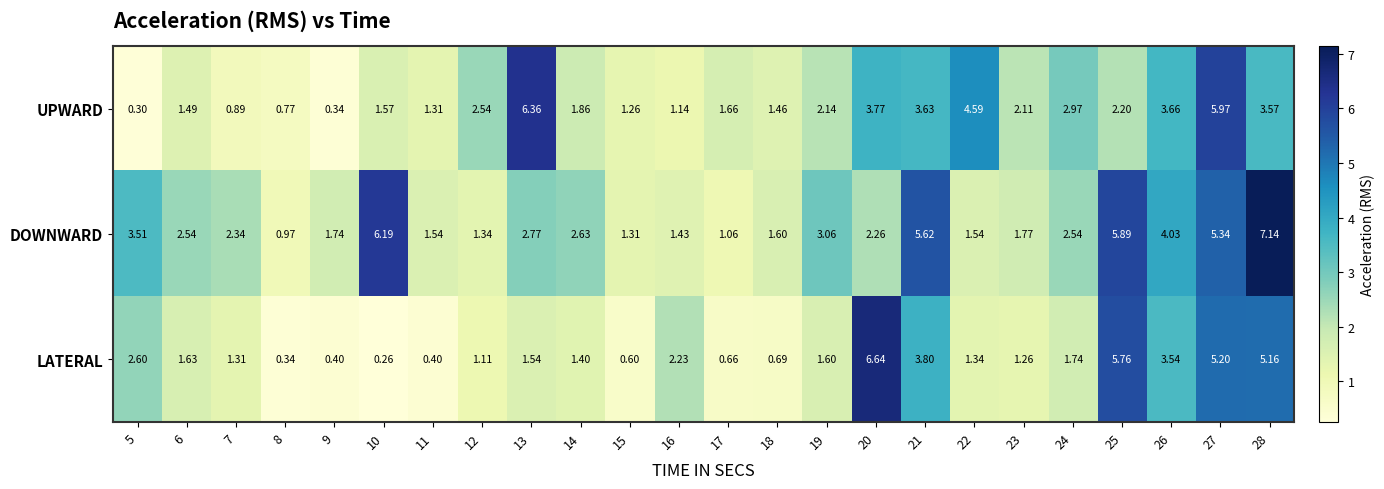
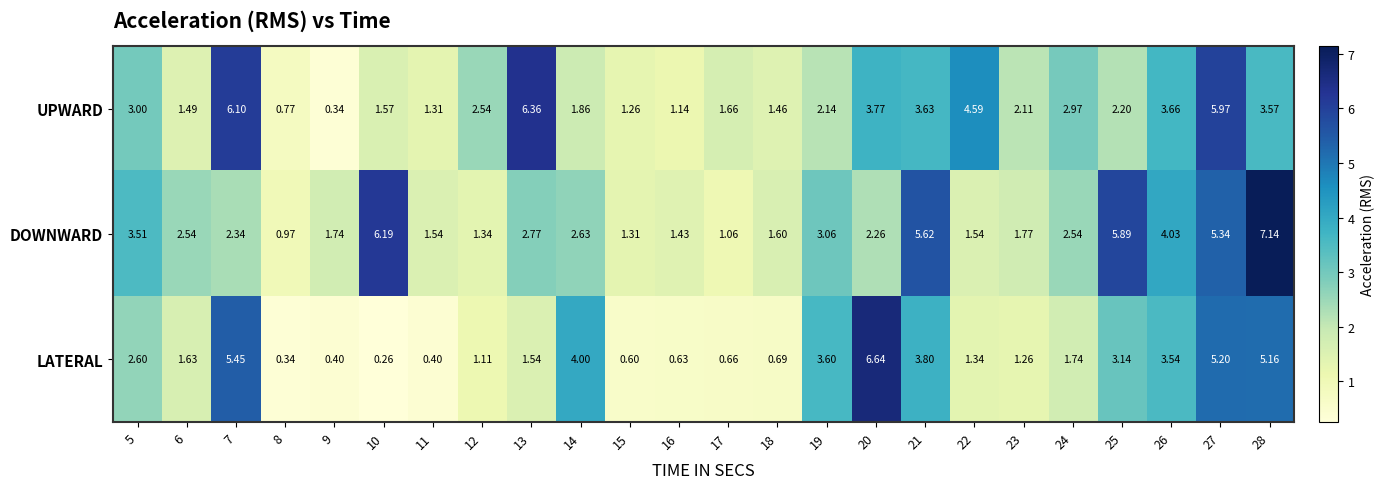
  {
    "UPWARD": {
-     "5": 0.30,
+     "5": 3.00,
      "6": 1.49,
-     "7": 0.89,
+     "7": 6.10,
      "8": 0.77,
      "9": 0.34,
      "10": 1.57,
      "11": 1.31,
      "12": 2.54,
      "13": 6.36,
      "14": 1.86,
      "15": 1.26,
      "16": 1.14,
      "17": 1.66,
      "18": 1.46,
      "19": 2.14,
      "20": 3.77,
      "21": 3.63,
      "22": 4.59,
      "23": 2.11,
      "24": 2.97,
      "25": 2.20,
      "26": 3.66,
      "27": 5.97,
      "28": 3.57
    },
    "DOWNWARD": {
      "5": 3.51,
      "6": 2.54,
      "7": 2.34,
      "8": 0.97,
      "9": 1.74,
      "10": 6.19,
      "11": 1.54,
      "12": 1.34,
      "13": 2.77,
      "14": 2.63,
      "15": 1.31,
      "16": 1.43,
      "17": 1.06,
      "18": 1.60,
      "19": 3.06,
      "20": 2.26,
      "21": 5.62,
      "22": 1.54,
      "23": 1.77,
      "24": 2.54,
      "25": 5.89,
      "26": 4.03,
      "27": 5.34,
      "28": 7.14
    },
    "LATERAL": {
      "5": 2.60,
      "6": 1.63,
-     "7": 1.31,
+     "7": 5.45,
      "8": 0.34,
      "9": 0.40,
      "10": 0.26,
      "11": 0.40,
      "12": 1.11,
      "13": 1.54,
-     "14": 1.40,
+     "14": 4.00,
      "15": 0.60,
-     "16": 2.23,
+     "16": 0.63,
      "17": 0.66,
      "18": 0.69,
-     "19": 1.60,
+     "19": 3.60,
      "20": 6.64,
      "21": 3.80,
      "22": 1.34,
      "23": 1.26,
      "24": 1.74,
-     "25": 5.76,
+     "25": 3.14,
      "26": 3.54,
      "27": 5.20,
      "28": 5.16
    }
  }
